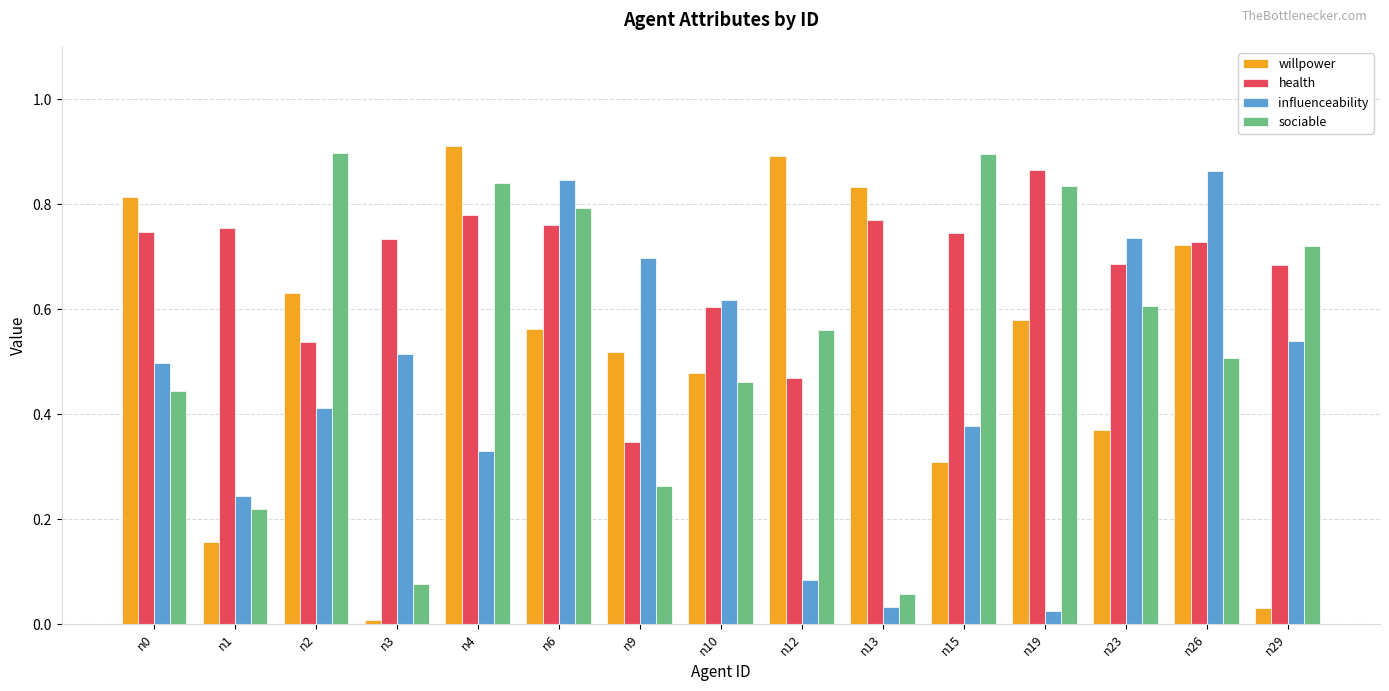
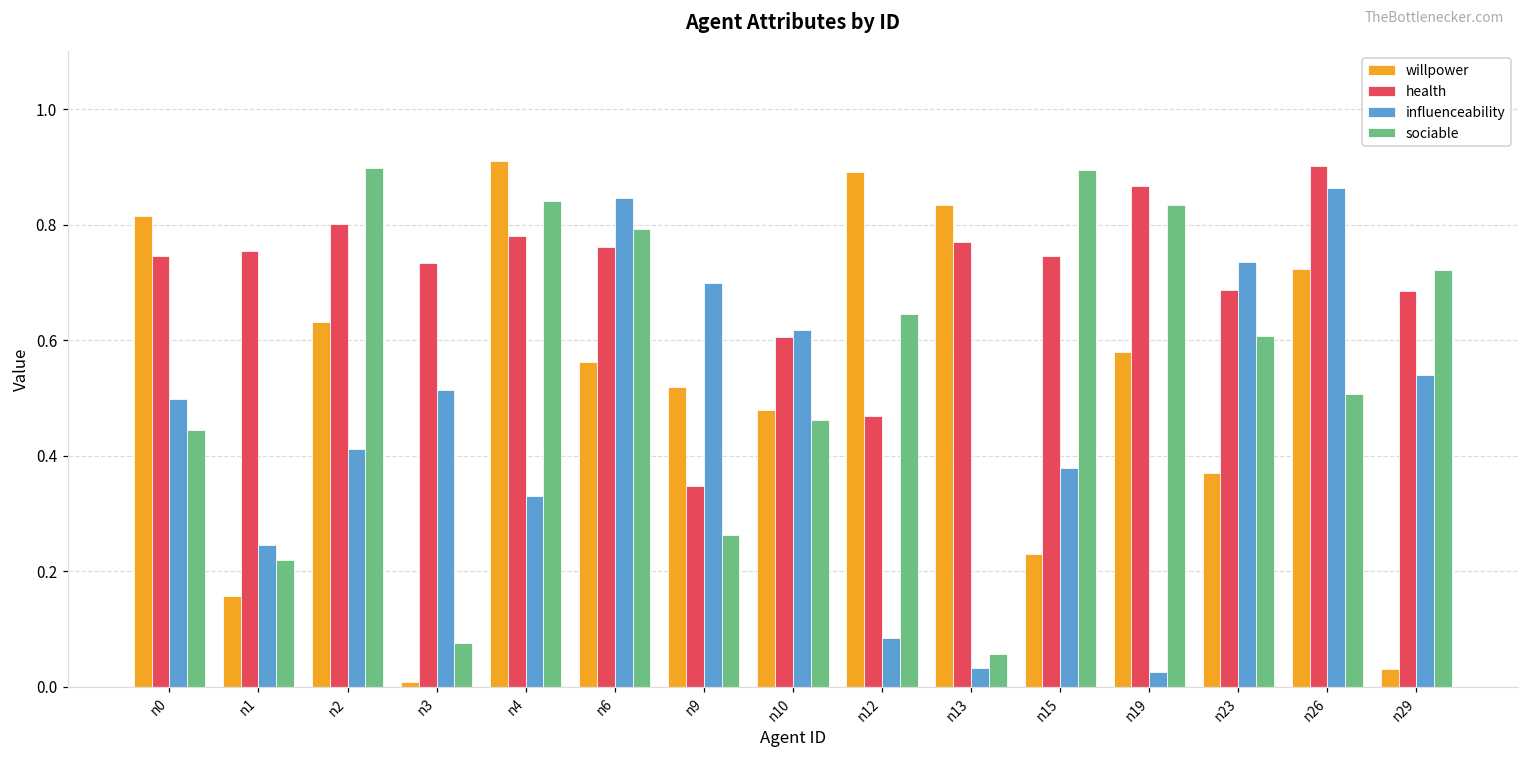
  {
    "willpower": {
      "n0": 0.81,
      "n1": 0.16,
      "n2": 0.63,
      "n3": 0.01,
      "n4": 0.91,
      "n6": 0.56,
      "n9": 0.52,
      "n10": 0.48,
      "n12": 0.89,
      "n13": 0.83,
-     "n15": 0.31,
+     "n15": 0.23,
      "n19": 0.58,
      "n23": 0.37,
      "n26": 0.72,
      "n29": 0.03
    },
    "health": {
      "n0": 0.75,
      "n1": 0.75,
-     "n2": 0.54,
+     "n2": 0.80,
      "n3": 0.73,
      "n4": 0.78,
      "n6": 0.76,
      "n9": 0.35,
      "n10": 0.61,
      "n12": 0.47,
      "n13": 0.77,
      "n15": 0.75,
      "n19": 0.87,
      "n23": 0.69,
-     "n26": 0.73,
+     "n26": 0.90,
      "n29": 0.68
    },
    "influenceability": {
      "n0": 0.50,
      "n1": 0.24,
      "n2": 0.41,
      "n3": 0.51,
      "n4": 0.33,
      "n6": 0.85,
      "n9": 0.70,
      "n10": 0.62,
      "n12": 0.08,
      "n13": 0.03,
      "n15": 0.38,
      "n19": 0.03,
      "n23": 0.74,
      "n26": 0.86,
      "n29": 0.54
    },
    "sociable": {
      "n0": 0.45,
      "n1": 0.22,
      "n2": 0.90,
      "n3": 0.08,
      "n4": 0.84,
      "n6": 0.79,
      "n9": 0.26,
      "n10": 0.46,
-     "n12": 0.56,
+     "n12": 0.64,
      "n13": 0.06,
      "n15": 0.90,
      "n19": 0.83,
      "n23": 0.61,
      "n26": 0.51,
      "n29": 0.72
    }
  }
